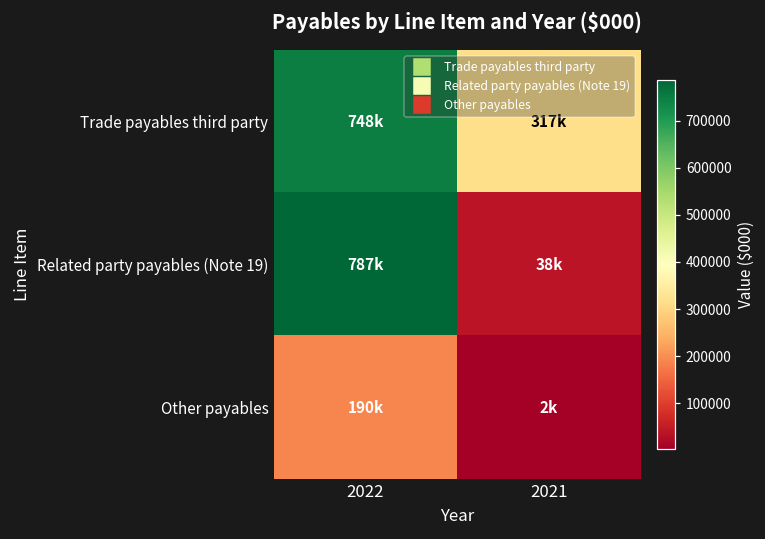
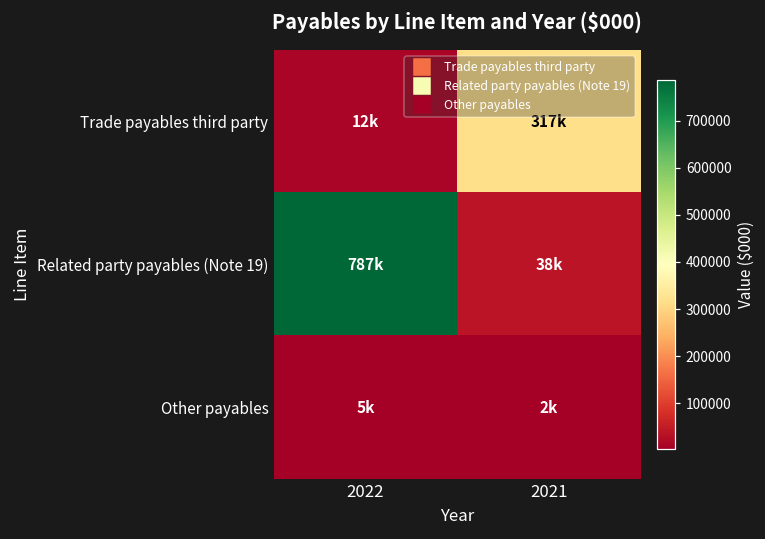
  {
    "Trade payables third party": {
-     "2022": "748k",
+     "2022": "12k",
      "2021": "317k"
    },
    "Related party payables (Note 19)": {
      "2022": "787k",
      "2021": "38k"
    },
    "Other payables": {
-     "2022": "190k",
+     "2022": "5k",
      "2021": "2k"
    }
  }
